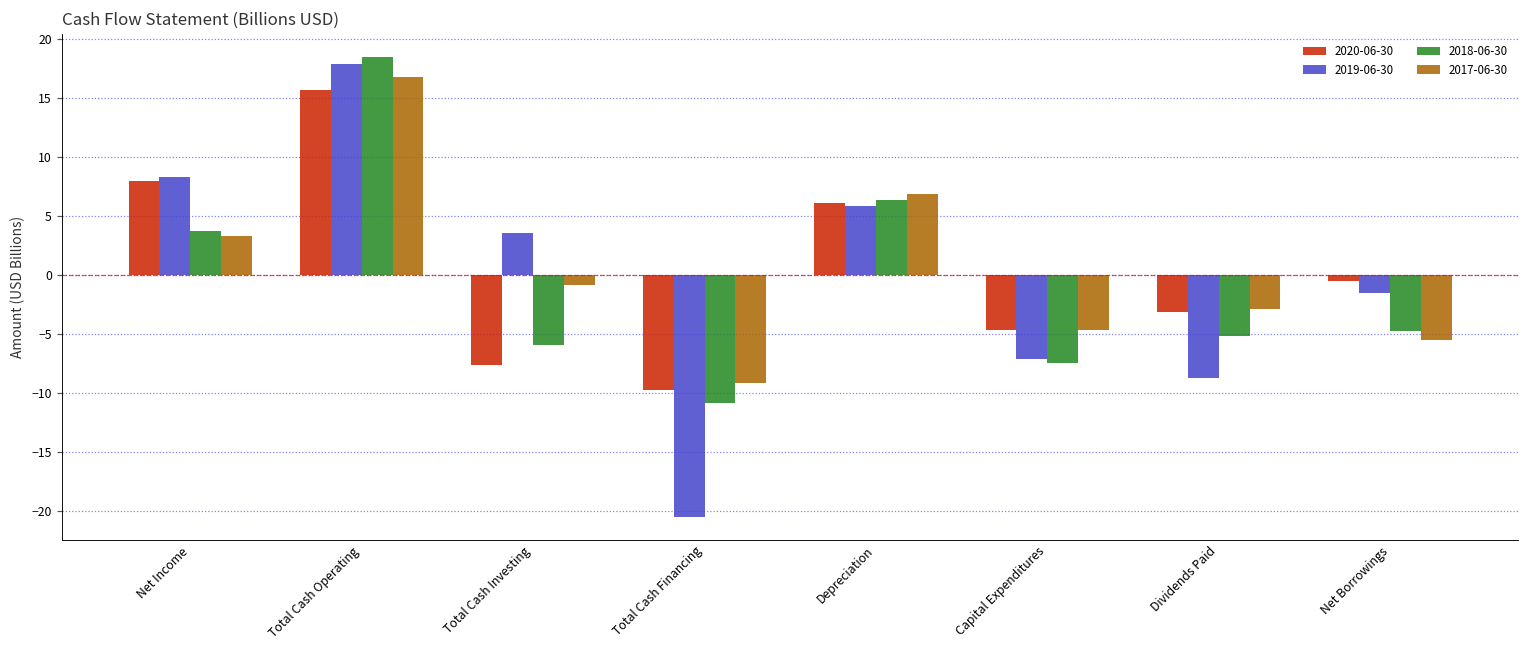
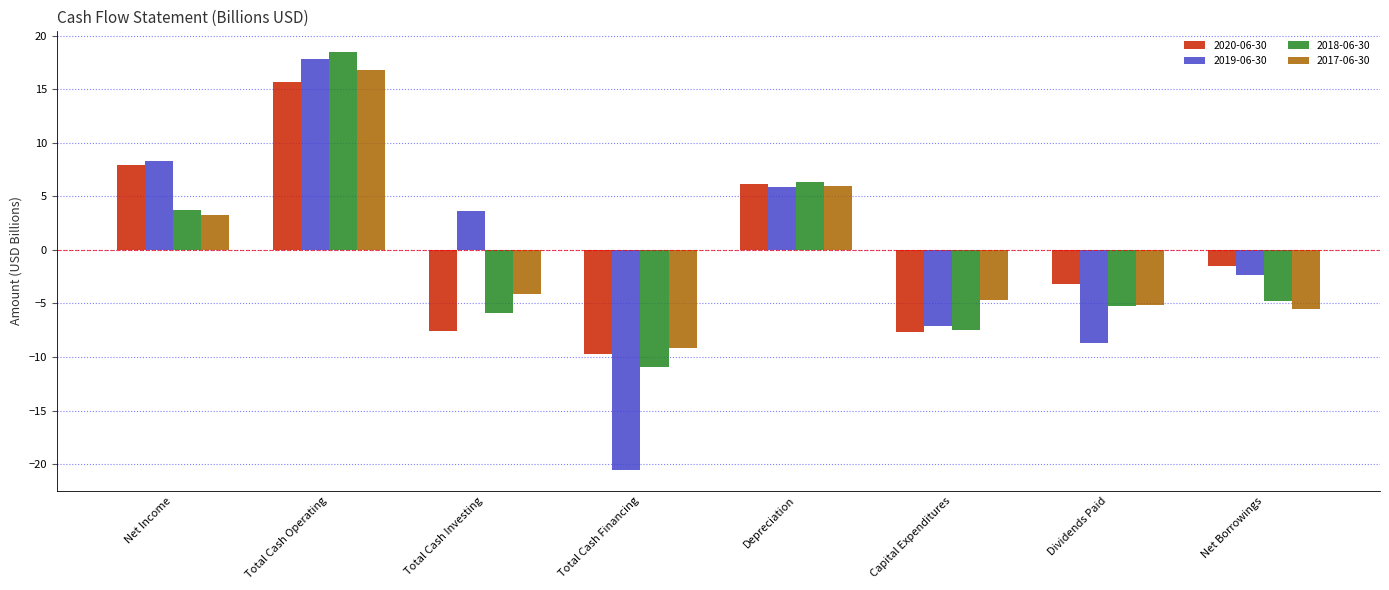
  {
    "2020-06-30": {
      "Net Income": 8.0,
      "Total Cash Operating": 15.7,
      "Total Cash Investing": -7.6,
      "Total Cash Financing": -9.8,
      "Depreciation": 6.1,
-     "Capital Expenditures": -4.6,
+     "Capital Expenditures": -7.6,
      "Dividends Paid": -3.1,
-     "Net Borrowings": -0.5
+     "Net Borrowings": -1.5
    },
    "2019-06-30": {
      "Net Income": 8.3,
      "Total Cash Operating": 17.9,
      "Total Cash Investing": 3.6,
      "Total Cash Financing": -20.5,
      "Depreciation": 5.9,
      "Capital Expenditures": -7.1,
      "Dividends Paid": -8.7,
-     "Net Borrowings": -1.5
+     "Net Borrowings": -2.4
    },
    "2018-06-30": {
      "Net Income": 3.7,
      "Total Cash Operating": 18.5,
      "Total Cash Investing": -5.9,
      "Total Cash Financing": -10.9,
      "Depreciation": 6.4,
      "Capital Expenditures": -7.4,
      "Dividends Paid": -5.2,
      "Net Borrowings": -4.7
    },
    "2017-06-30": {
      "Net Income": 3.3,
      "Total Cash Operating": 16.8,
-     "Total Cash Investing": -0.8,
+     "Total Cash Investing": -4.2,
      "Total Cash Financing": -9.1,
-     "Depreciation": 6.8,
+     "Depreciation": 6.0,
      "Capital Expenditures": -4.7,
-     "Dividends Paid": -2.9,
+     "Dividends Paid": -5.1,
      "Net Borrowings": -5.5
    }
  }
